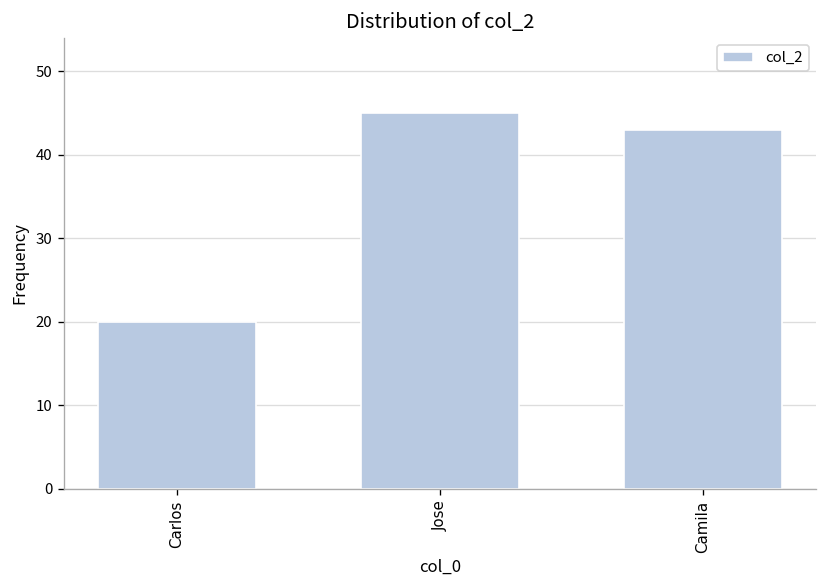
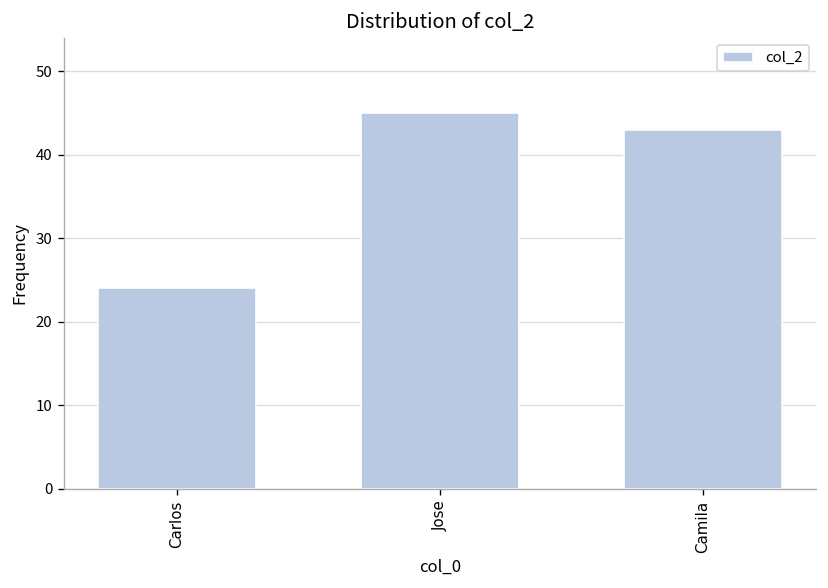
  {
-   "Carlos": 20,
+   "Carlos": 24,
    "Jose": 45,
    "Camila": 43
  }
